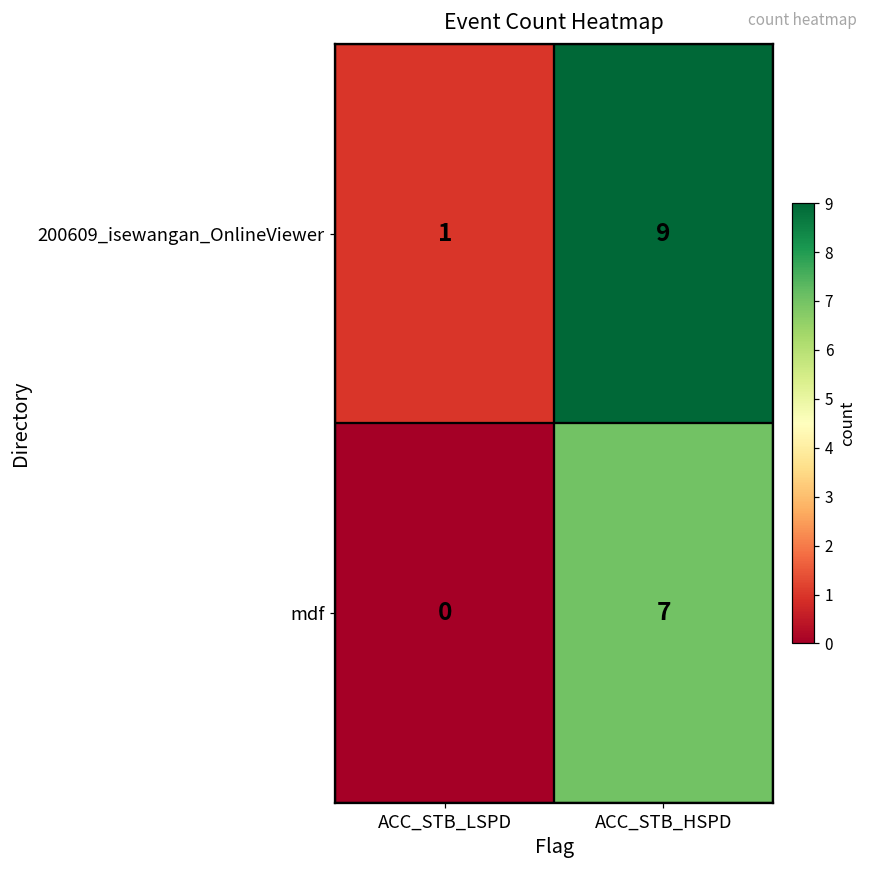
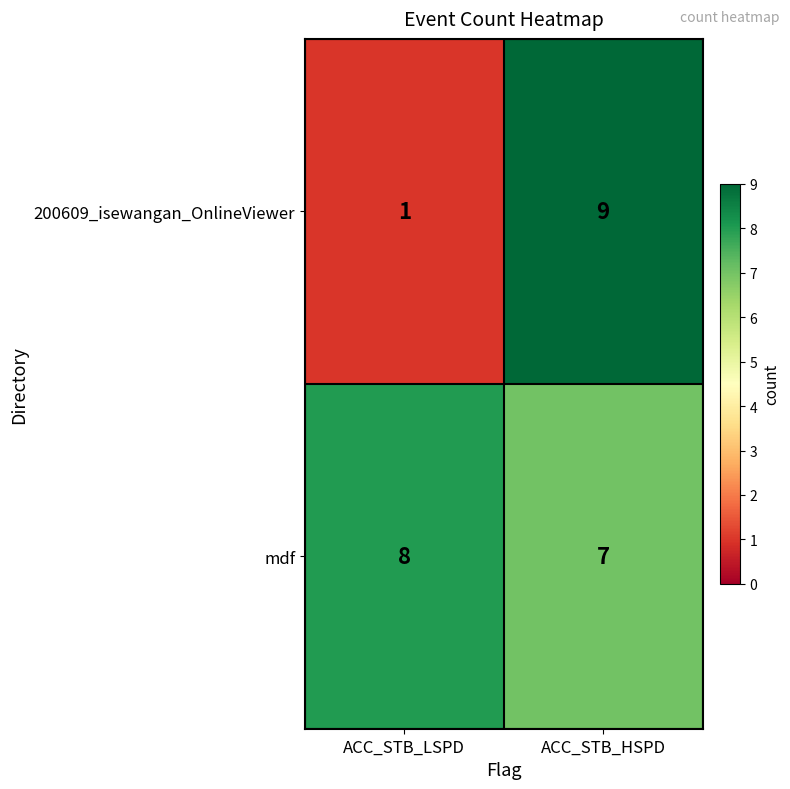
  {
    "200609_isewangan_OnlineViewer": {
      "ACC_STB_LSPD": 1,
      "ACC_STB_HSPD": 9
    },
    "mdf": {
-     "ACC_STB_LSPD": 0,
+     "ACC_STB_LSPD": 8,
      "ACC_STB_HSPD": 7
    }
  }
